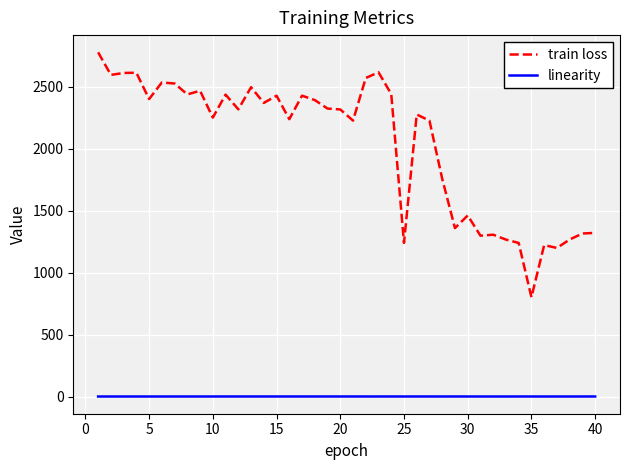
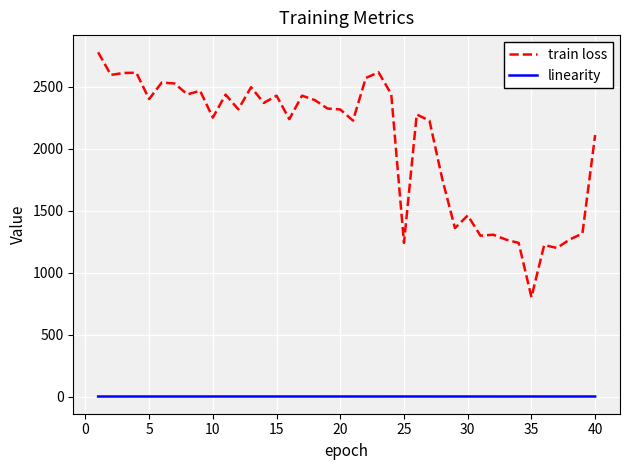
  {
    "train loss": {
      "5": 2400,
      "10": 2250,
      "15": 2430,
      "20": 2320,
      "25": 1240,
      "30": 1460,
      "35": 800,
-     "40": 1320
+     "40": 2110
    },
    "linearity": {
      "5": 0,
      "10": 0,
      "15": 0,
      "20": 0,
      "25": 0,
      "30": 0,
      "35": 0,
      "40": 0
    }
  }
